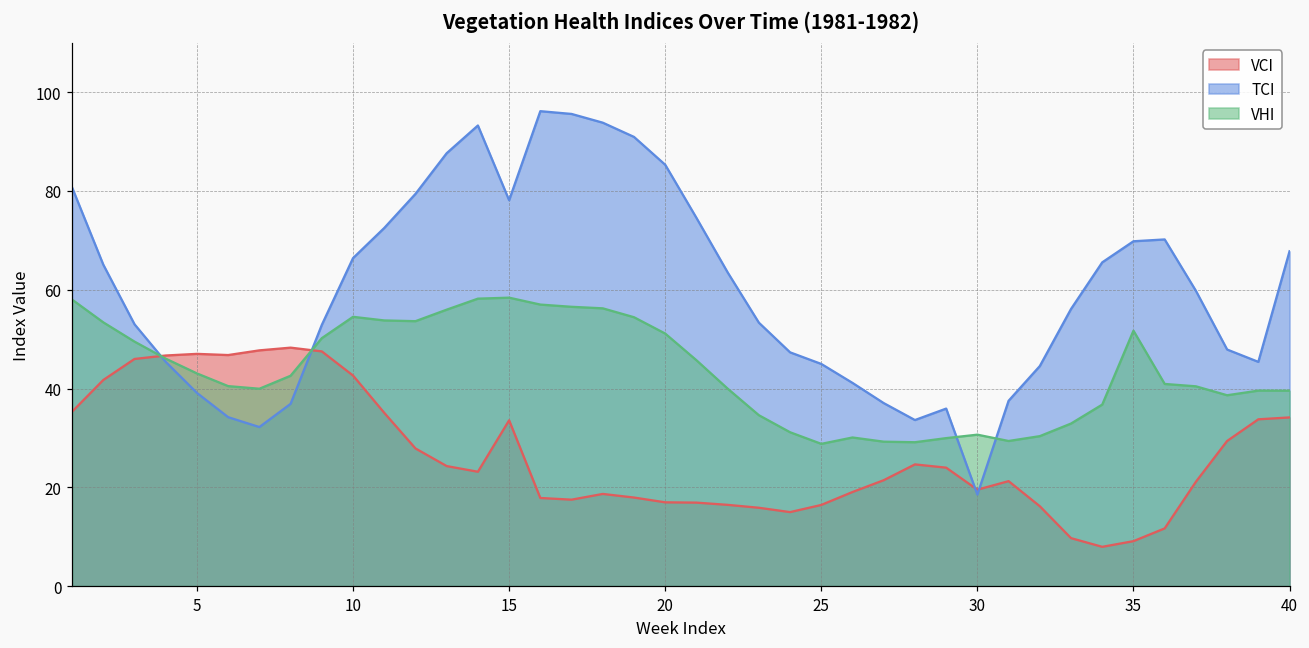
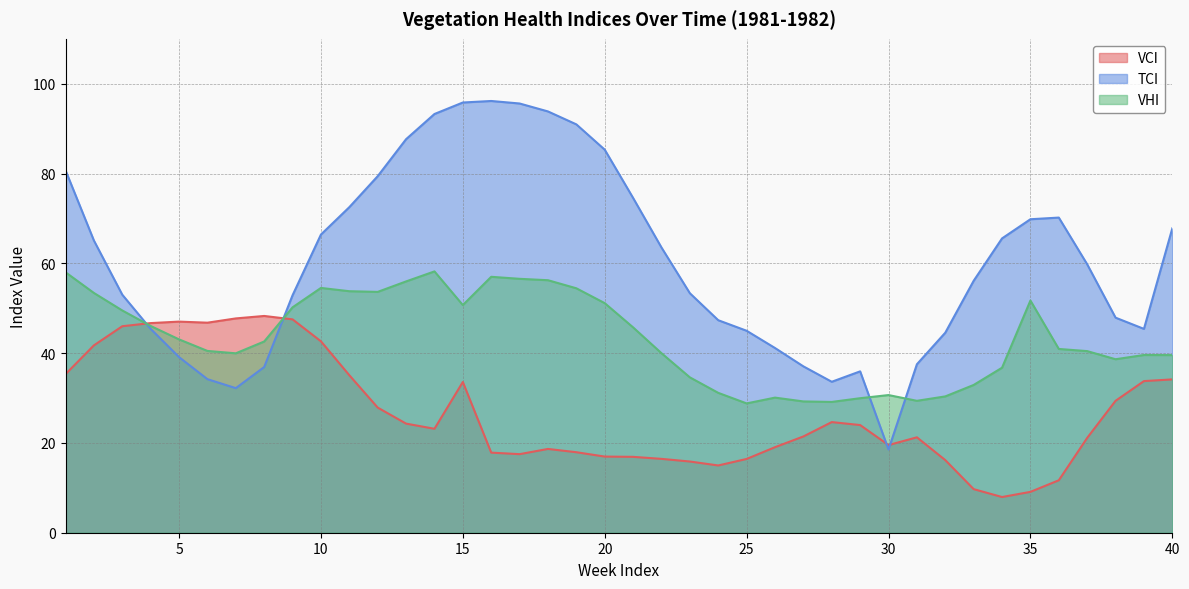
  {
    "VCI": {
      "5": 47,
      "10": 43,
      "15": 34,
      "20": 17,
      "25": 16,
      "30": 20,
      "35": 9,
      "40": 34
    },
    "TCI": {
      "5": 39,
      "10": 66,
-     "15": 78,
+     "15": 96,
      "20": 85,
      "25": 45,
      "30": 19,
      "35": 70,
      "40": 68
    },
    "VHI": {
      "5": 43,
      "10": 55,
-     "15": 58,
+     "15": 51,
      "20": 51,
      "25": 29,
      "30": 31,
      "35": 52,
      "40": 40
    }
  }
